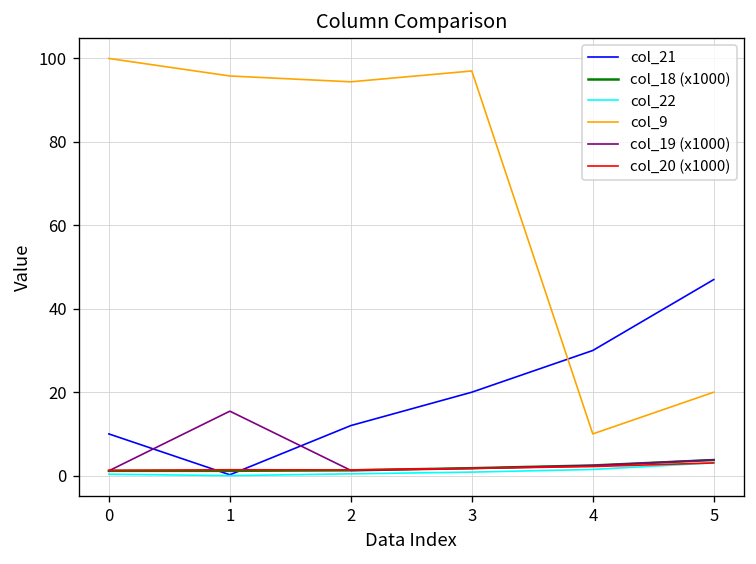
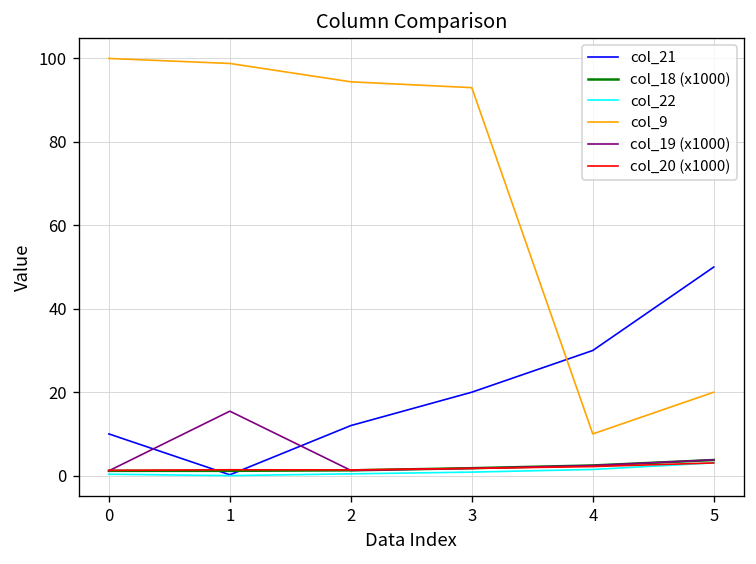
  {
    "col_21": {
      "0": 10,
      "2": 12,
      "3": 20,
      "4": 30,
-     "5": 47
+     "5": 50
    },
    "col_22": {
      "0": 0,
      "2": 0,
      "3": 1
    },
    "col_9": {
      "0": 100,
-     "1": 96,
+     "1": 99,
      "2": 94,
-     "3": 97,
+     "3": 93,
      "4": 10,
      "5": 20
    },
    "col_19 (x1000)": {
      "1": 15
    }
  }
